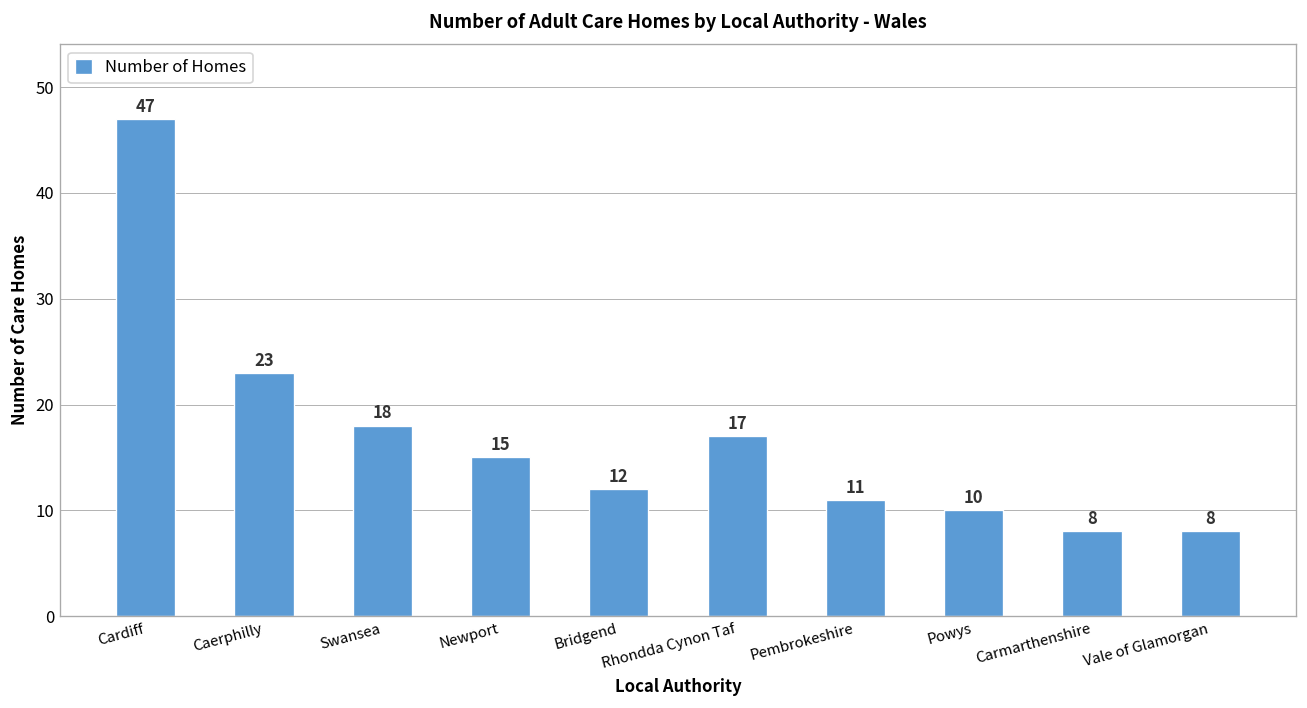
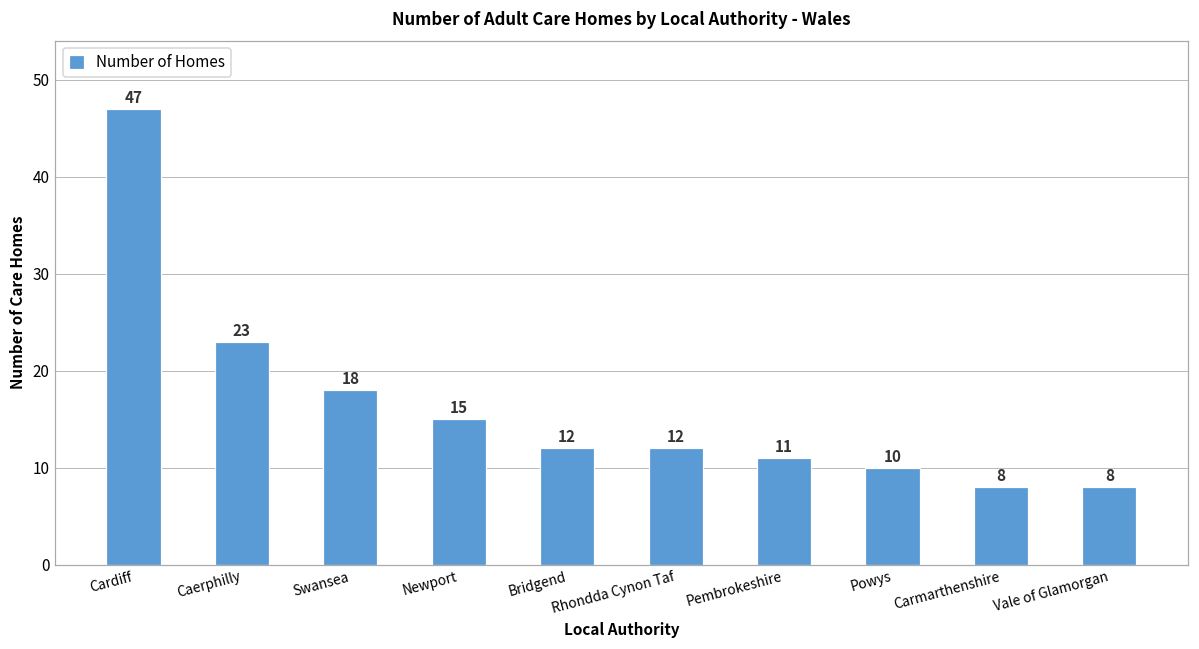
  {
    "Cardiff": 47,
    "Caerphilly": 23,
    "Swansea": 18,
    "Newport": 15,
    "Bridgend": 12,
-   "Rhondda Cynon Taf": 17,
+   "Rhondda Cynon Taf": 12,
    "Pembrokeshire": 11,
    "Powys": 10,
    "Carmarthenshire": 8,
    "Vale of Glamorgan": 8
  }
